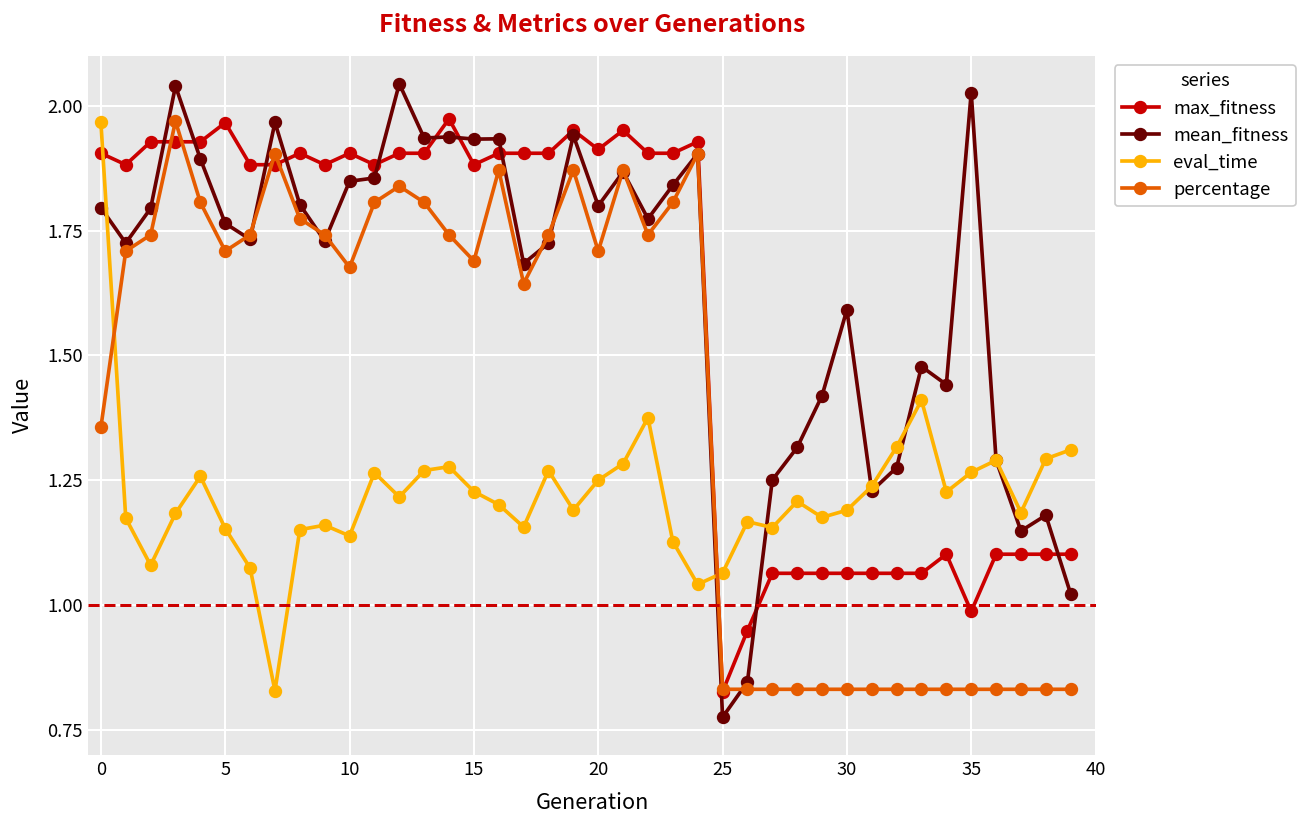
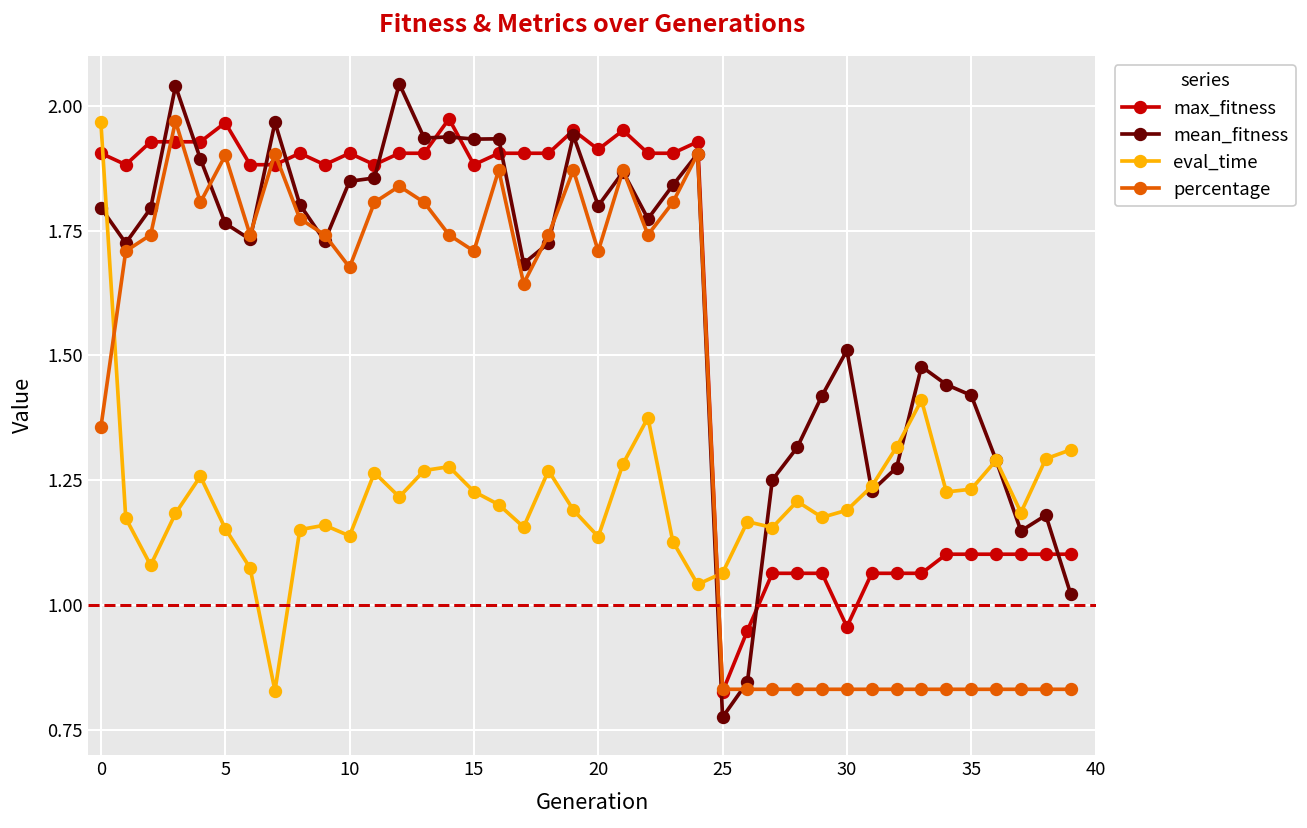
  {
    "max_fitness": {
      "0": 1.90,
      "5": 1.97,
      "10": 1.90,
      "15": 1.88,
      "20": 1.91,
-     "30": 1.06,
-     "35": 0.99
+     "30": 0.96,
+     "35": 1.10
    },
    "mean_fitness": {
      "0": 1.80,
      "5": 1.76,
      "10": 1.85,
      "15": 1.93,
      "20": 1.80,
      "25": 0.78,
-     "30": 1.59,
-     "35": 2.03
+     "30": 1.51,
+     "35": 1.42
    },
    "eval_time": {
      "0": 1.97,
      "5": 1.15,
      "10": 1.14,
      "15": 1.23,
-     "20": 1.25,
+     "20": 1.14,
      "25": 1.06,
      "30": 1.19,
-     "35": 1.27
+     "35": 1.23
    },
    "percentage": {
      "0": 1.36,
-     "5": 1.71,
+     "5": 1.90,
      "10": 1.68,
-     "15": 1.69,
+     "15": 1.71,
      "20": 1.71,
      "30": 0.83,
      "35": 0.83
    }
  }
